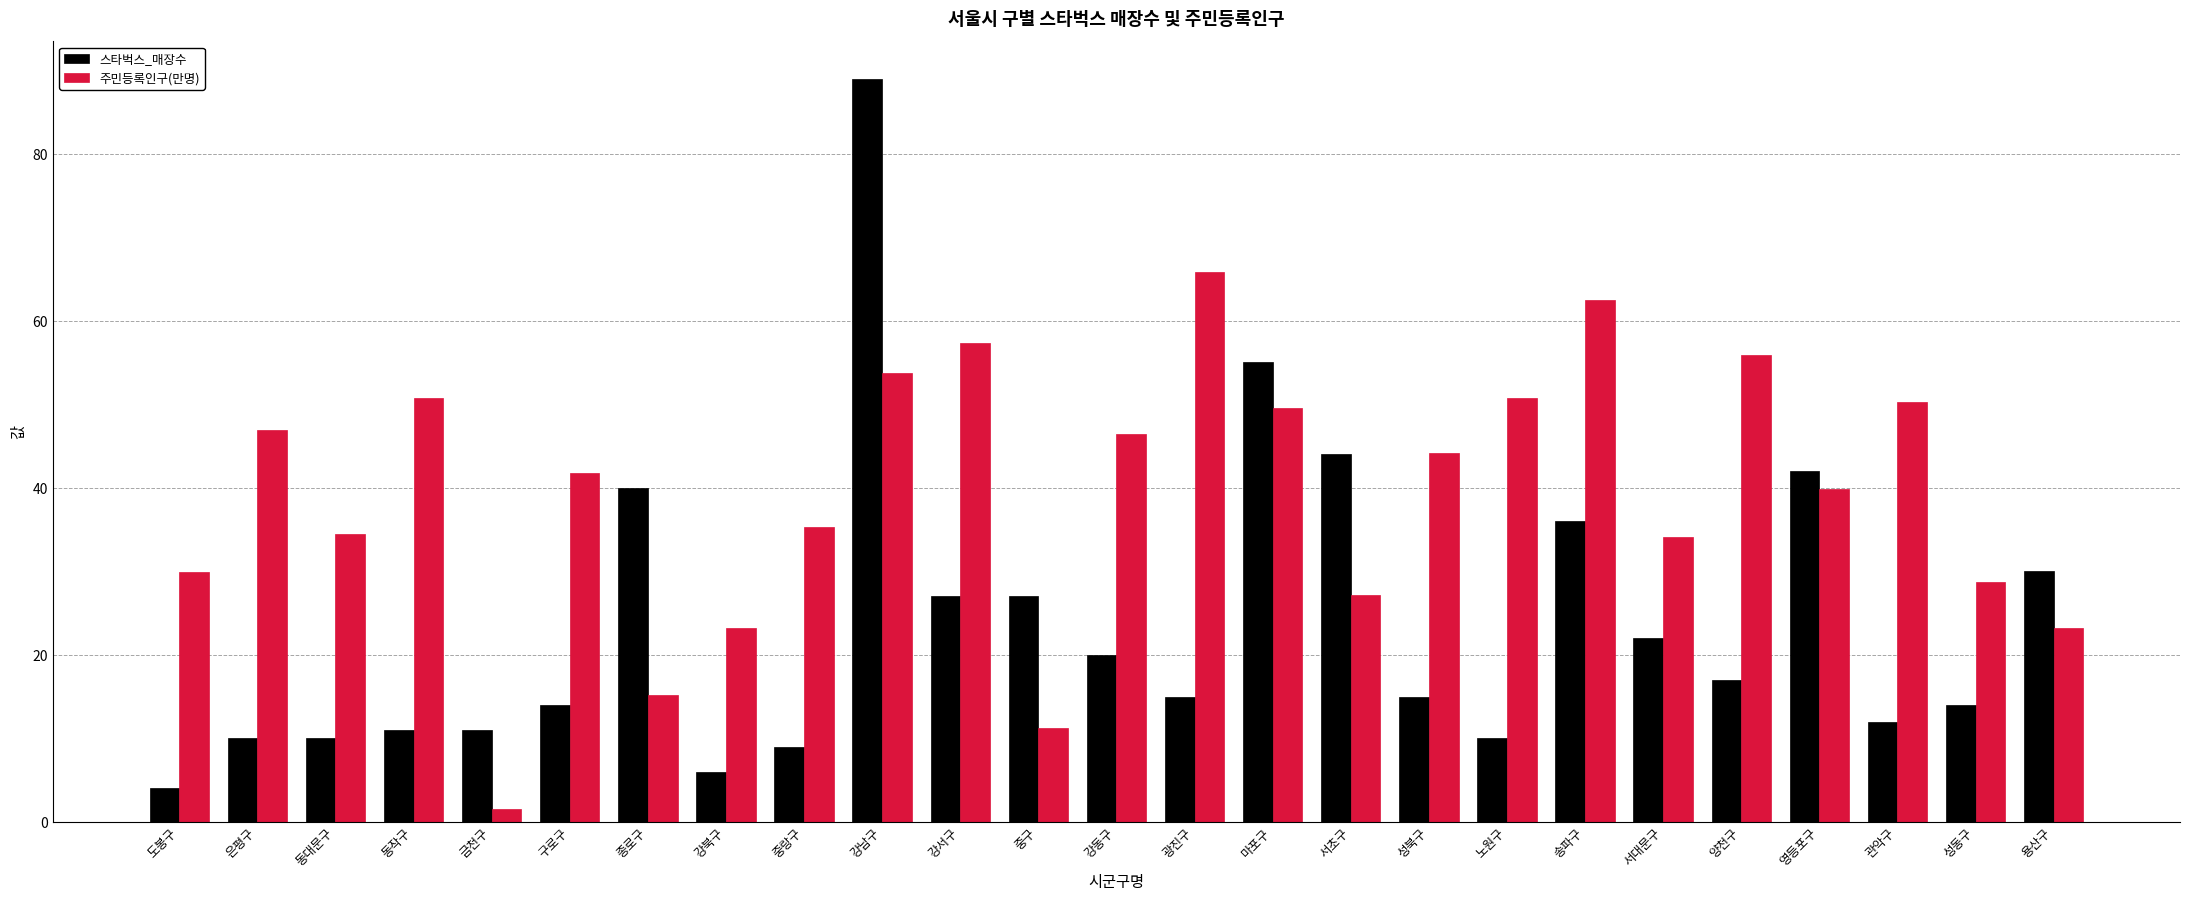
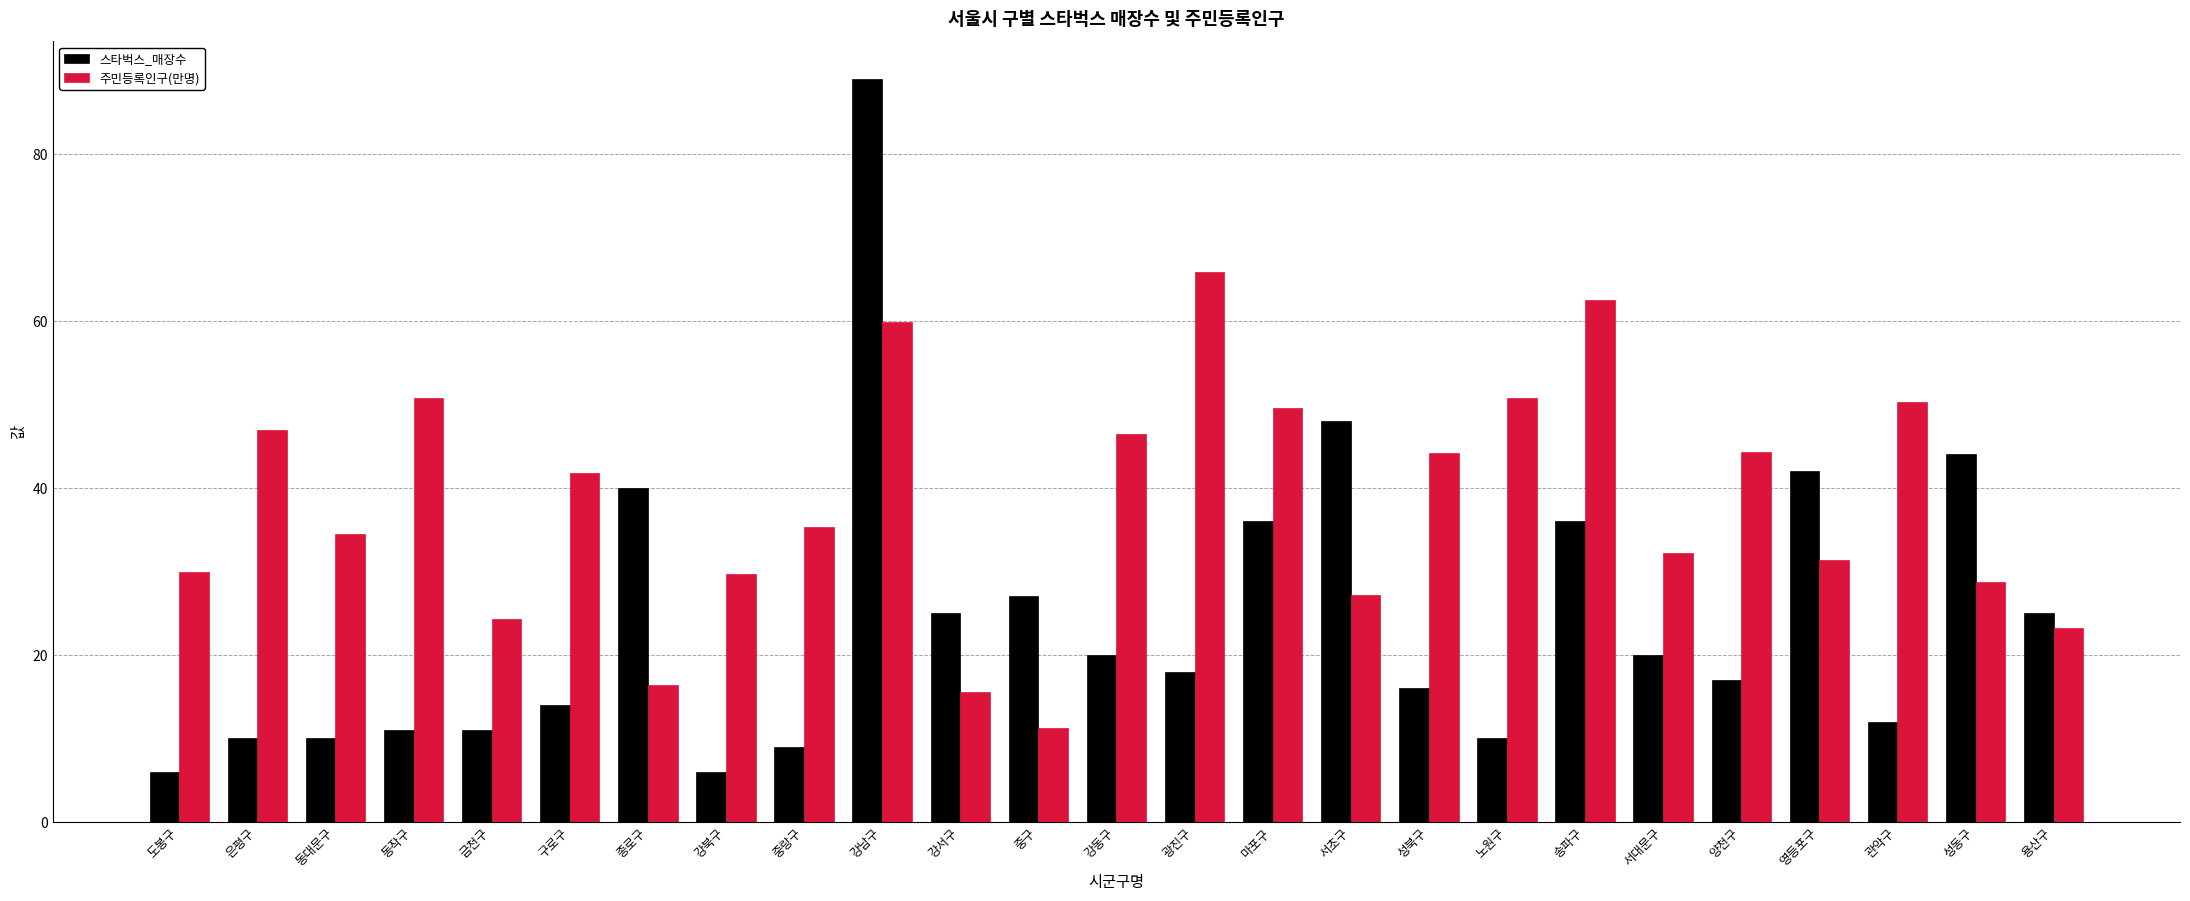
  {
    "스타벅스_매장수": {
-     "도봉구": 4,
+     "도봉구": 6,
      "은평구": 10,
      "동대문구": 10,
      "동작구": 11,
      "금천구": 11,
      "구로구": 14,
      "종로구": 40,
      "강북구": 6,
      "중랑구": 9,
      "강남구": 89,
-     "강서구": 27,
+     "강서구": 25,
      "중구": 27,
      "강동구": 20,
-     "광진구": 15,
-     "마포구": 55,
-     "서초구": 44,
-     "성북구": 15,
+     "광진구": 18,
+     "마포구": 36,
+     "서초구": 48,
+     "성북구": 16,
      "노원구": 10,
      "송파구": 36,
-     "서대문구": 22,
+     "서대문구": 20,
      "양천구": 17,
      "영등포구": 42,
      "관악구": 12,
-     "성동구": 14,
-     "용산구": 30
+     "성동구": 44,
+     "용산구": 25
    },
    "주민등록인구(만명)": {
      "도봉구": 30,
      "은평구": 47,
      "동대문구": 34,
      "동작구": 51,
-     "금천구": 2,
+     "금천구": 24,
      "구로구": 42,
-     "종로구": 15,
-     "강북구": 23,
+     "종로구": 16,
+     "강북구": 30,
      "중랑구": 35,
-     "강남구": 54,
-     "강서구": 57,
+     "강남구": 60,
+     "강서구": 16,
      "중구": 11,
      "강동구": 46,
      "광진구": 66,
      "마포구": 50,
      "서초구": 27,
      "성북구": 44,
      "노원구": 51,
      "송파구": 62,
-     "서대문구": 34,
-     "양천구": 56,
-     "영등포구": 40,
+     "서대문구": 32,
+     "양천구": 44,
+     "영등포구": 31,
      "관악구": 50,
      "성동구": 29,
      "용산구": 23
    }
  }
